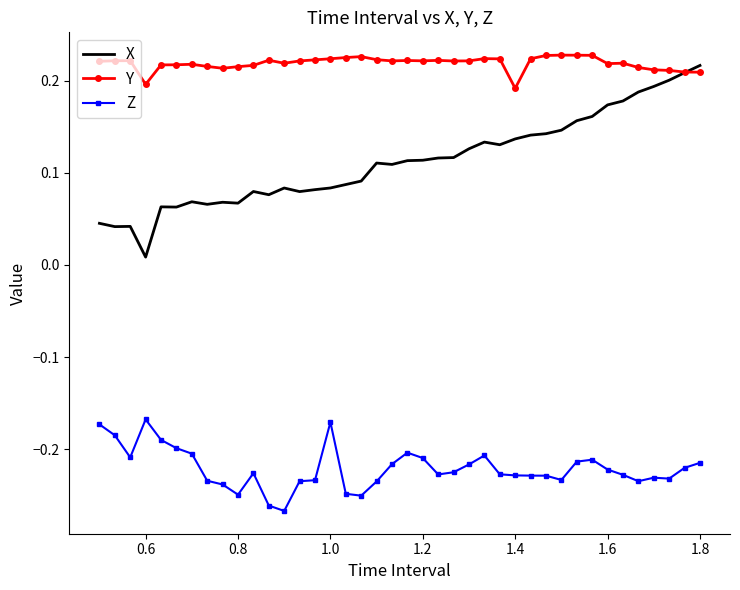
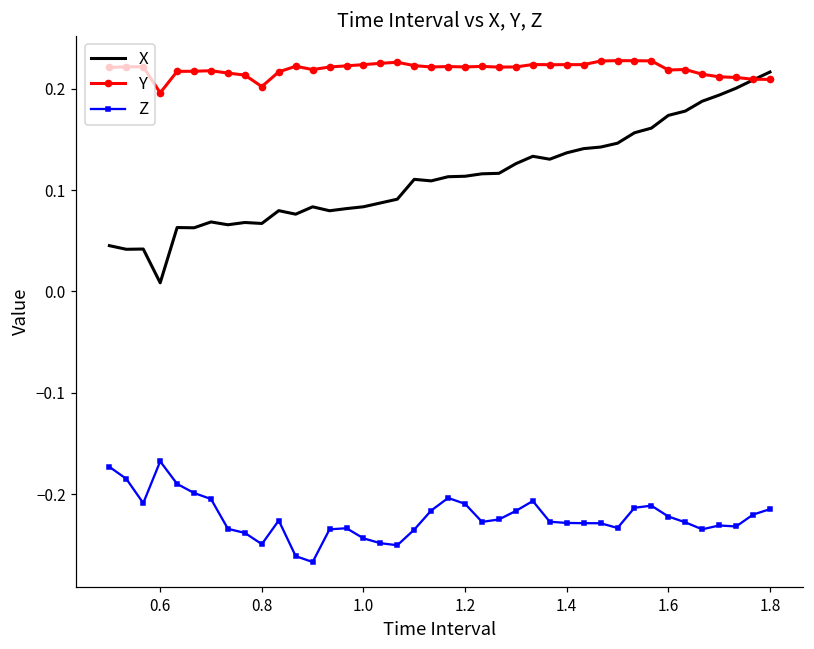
  {
    "X": {
      "0.6": 0.01,
      "0.8": 0.07,
      "1.0": 0.08,
      "1.2": 0.11,
      "1.4": 0.14,
      "1.6": 0.17,
      "1.8": 0.22
    },
    "Y": {
      "0.6": 0.20,
-     "0.8": 0.22,
+     "0.8": 0.20,
      "1.0": 0.22,
      "1.2": 0.22,
-     "1.4": 0.19,
+     "1.4": 0.22,
      "1.6": 0.22,
      "1.8": 0.21
    },
    "Z": {
      "0.6": -0.17,
      "0.8": -0.25,
-     "1.0": -0.17,
+     "1.0": -0.24,
      "1.2": -0.21,
      "1.4": -0.23,
      "1.6": -0.22,
      "1.8": -0.21
    }
  }
